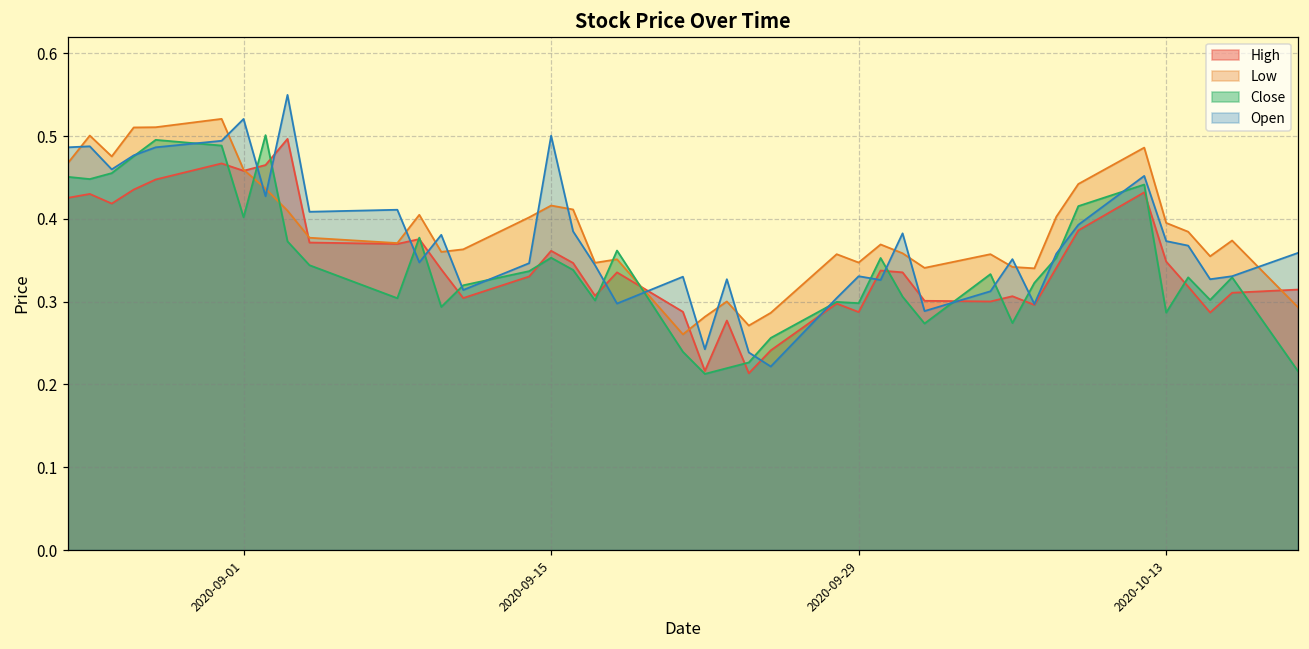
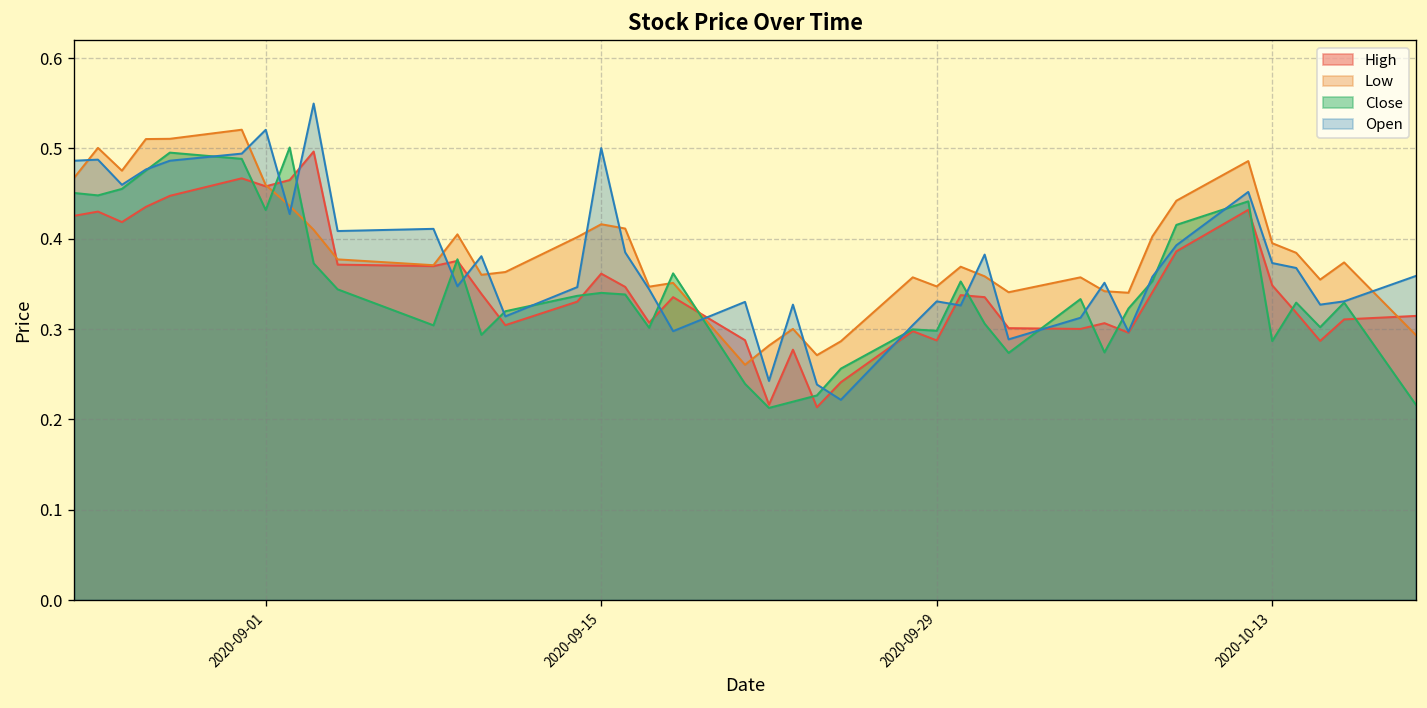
  {
    "Close": {
-     "2020-09-01": 0.40,
-     "2020-09-15": 0.35,
+     "2020-09-01": 0.43,
+     "2020-09-15": 0.34,
      "2020-09-29": 0.30,
      "2020-10-13": 0.29
    },
    "Open": {
      "2020-09-01": 0.52,
      "2020-09-15": 0.50,
      "2020-09-29": 0.33,
      "2020-10-13": 0.37
    }
  }
